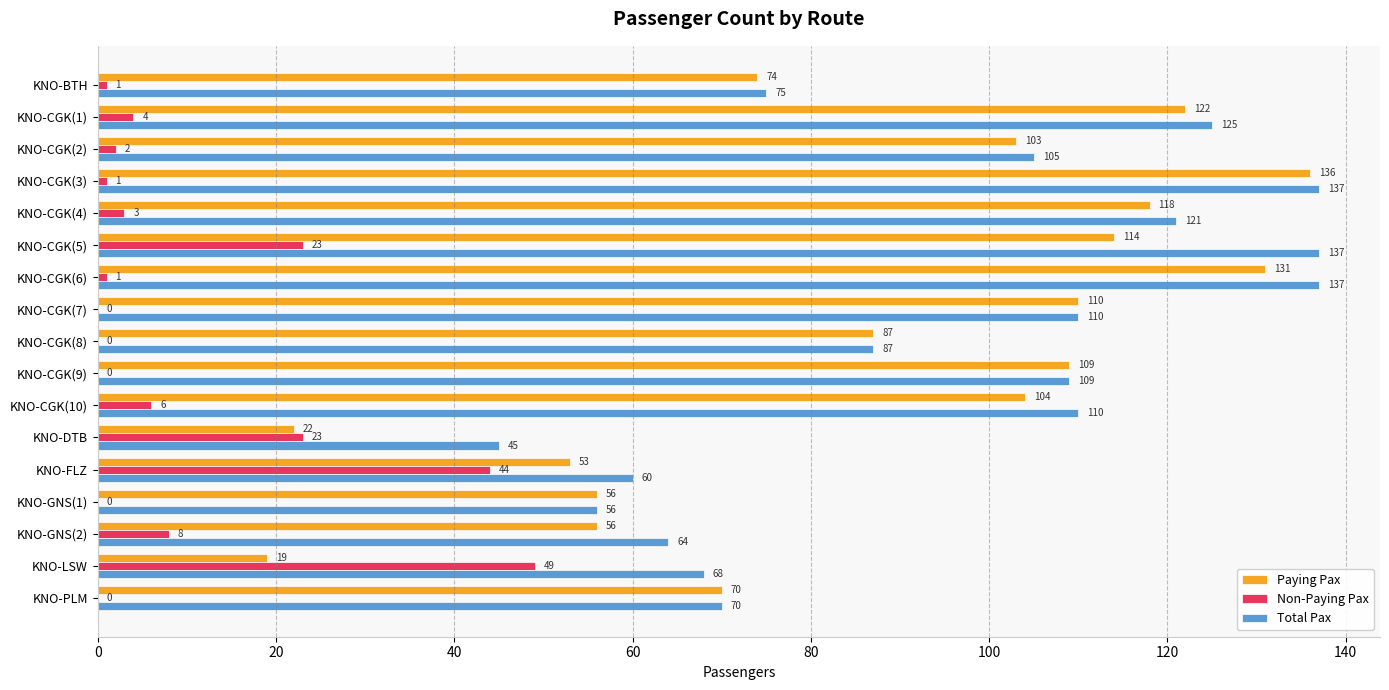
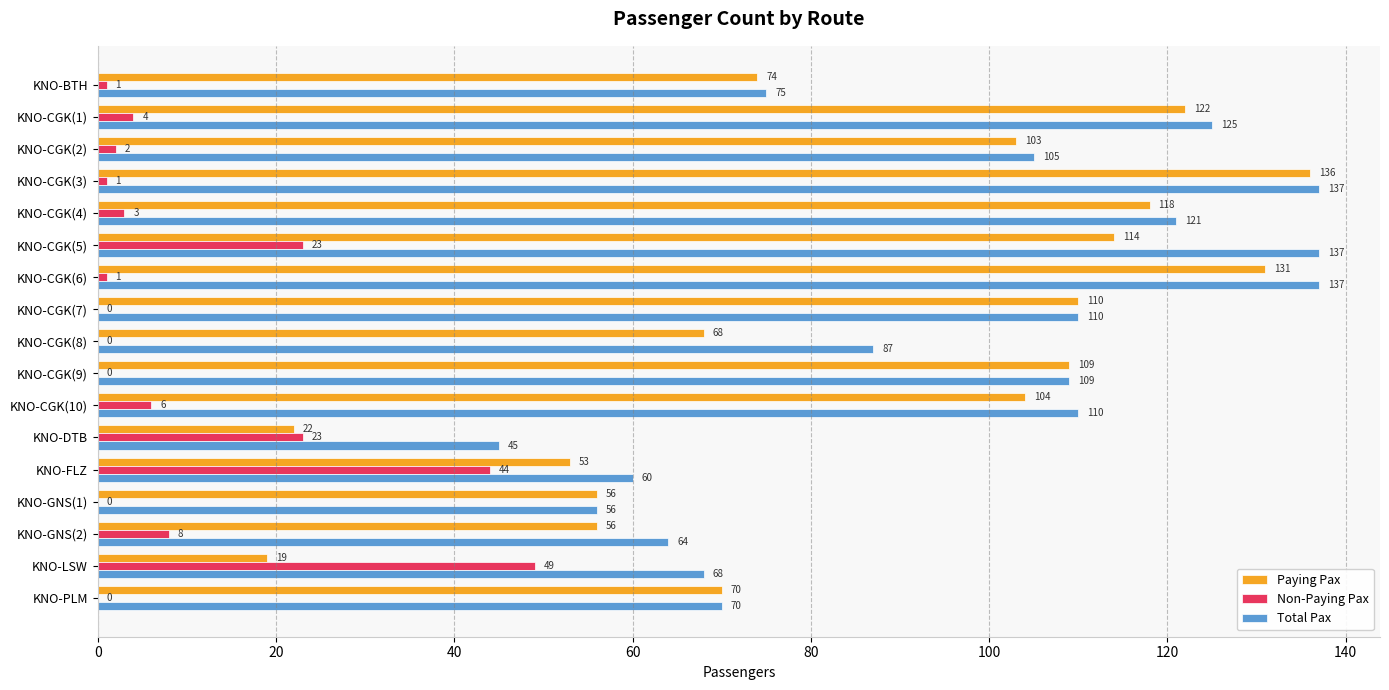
  {
    "Paying Pax": {
      "KNO-BTH": 74,
      "KNO-CGK(1)": 122,
      "KNO-CGK(2)": 103,
      "KNO-CGK(3)": 136,
      "KNO-CGK(4)": 118,
      "KNO-CGK(5)": 114,
      "KNO-CGK(6)": 131,
      "KNO-CGK(7)": 110,
-     "KNO-CGK(8)": 87,
+     "KNO-CGK(8)": 68,
      "KNO-CGK(9)": 109,
      "KNO-CGK(10)": 104,
      "KNO-DTB": 22,
      "KNO-FLZ": 53,
      "KNO-GNS(1)": 56,
      "KNO-GNS(2)": 56,
      "KNO-LSW": 19,
      "KNO-PLM": 70
    },
    "Non-Paying Pax": {
      "KNO-BTH": 1,
      "KNO-CGK(1)": 4,
      "KNO-CGK(2)": 2,
      "KNO-CGK(3)": 1,
      "KNO-CGK(4)": 3,
      "KNO-CGK(5)": 23,
      "KNO-CGK(6)": 1,
      "KNO-CGK(7)": 0,
      "KNO-CGK(8)": 0,
      "KNO-CGK(9)": 0,
      "KNO-CGK(10)": 6,
      "KNO-DTB": 23,
      "KNO-FLZ": 44,
      "KNO-GNS(1)": 0,
      "KNO-GNS(2)": 8,
      "KNO-LSW": 49,
      "KNO-PLM": 0
    },
    "Total Pax": {
      "KNO-BTH": 75,
      "KNO-CGK(1)": 125,
      "KNO-CGK(2)": 105,
      "KNO-CGK(3)": 137,
      "KNO-CGK(4)": 121,
      "KNO-CGK(5)": 137,
      "KNO-CGK(6)": 137,
      "KNO-CGK(7)": 110,
      "KNO-CGK(8)": 87,
      "KNO-CGK(9)": 109,
      "KNO-CGK(10)": 110,
      "KNO-DTB": 45,
      "KNO-FLZ": 60,
      "KNO-GNS(1)": 56,
      "KNO-GNS(2)": 64,
      "KNO-LSW": 68,
      "KNO-PLM": 70
    }
  }
